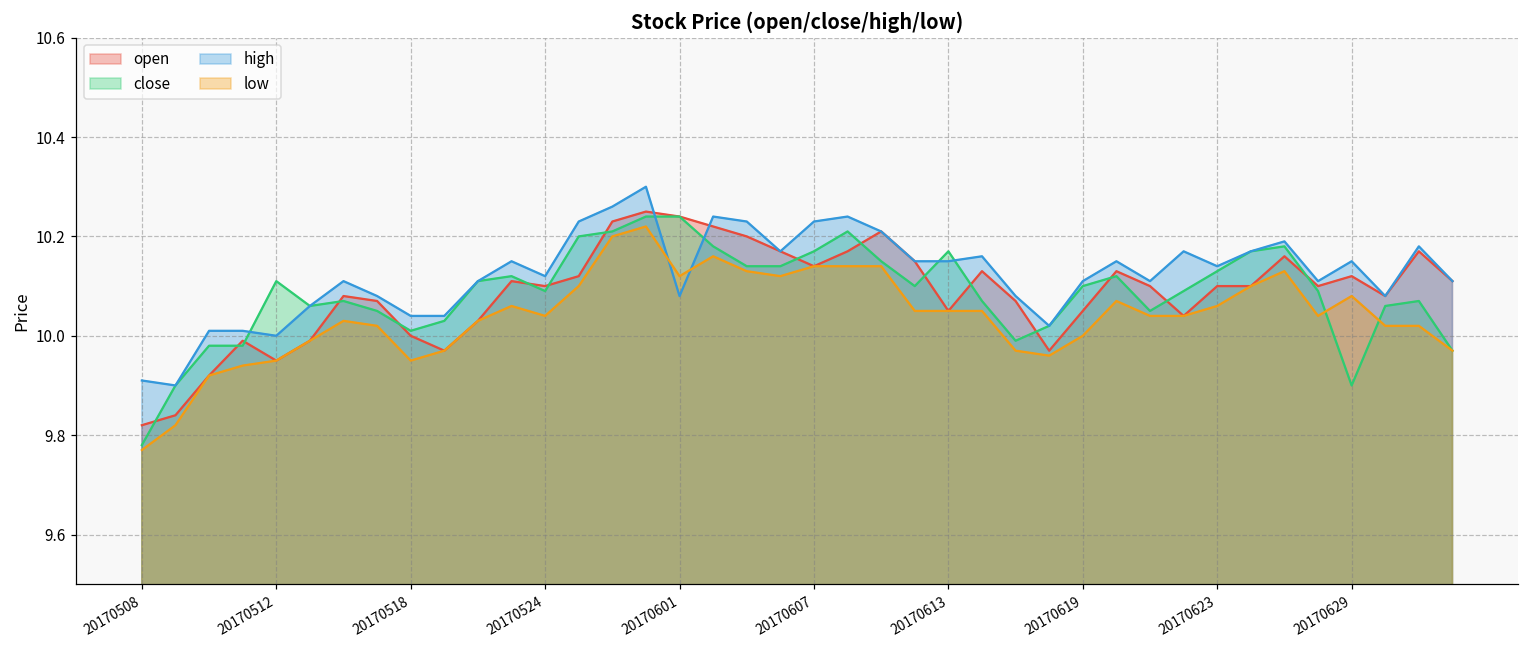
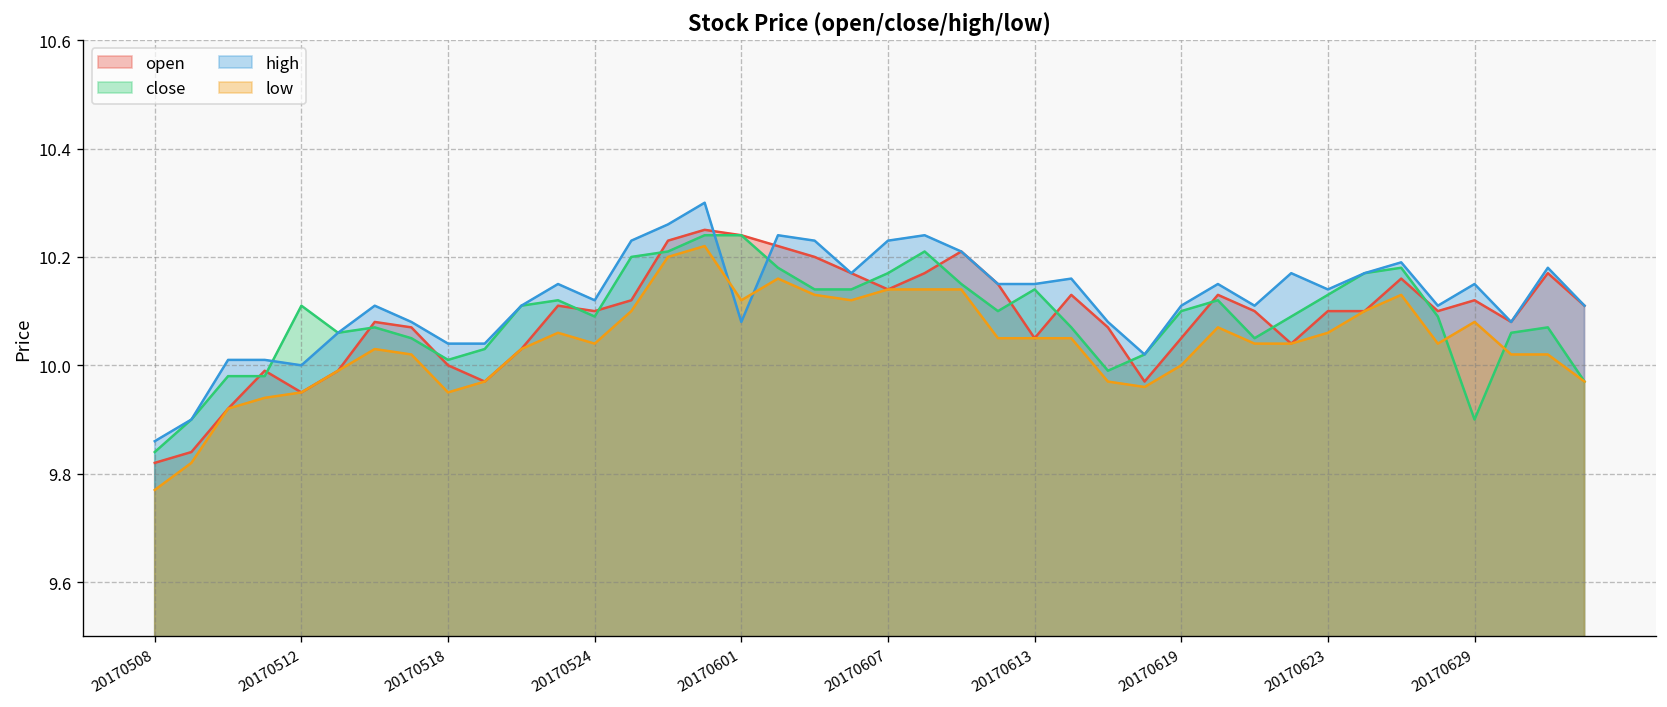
  {
    "close": {
-     "20170508": 9.78,
+     "20170508": 9.84,
      "20170512": 10.11,
      "20170518": 10.01,
      "20170524": 10.09,
      "20170607": 10.17,
-     "20170613": 10.17,
+     "20170613": 10.14,
      "20170619": 10.10,
      "20170623": 10.13,
      "20170629": 9.90
    },
    "high": {
-     "20170508": 9.91,
+     "20170508": 9.86,
      "20170512": 10.00,
      "20170518": 10.04,
      "20170524": 10.12,
      "20170601": 10.08,
      "20170607": 10.23,
      "20170613": 10.15,
      "20170619": 10.11,
      "20170623": 10.14,
      "20170629": 10.15
    }
  }
